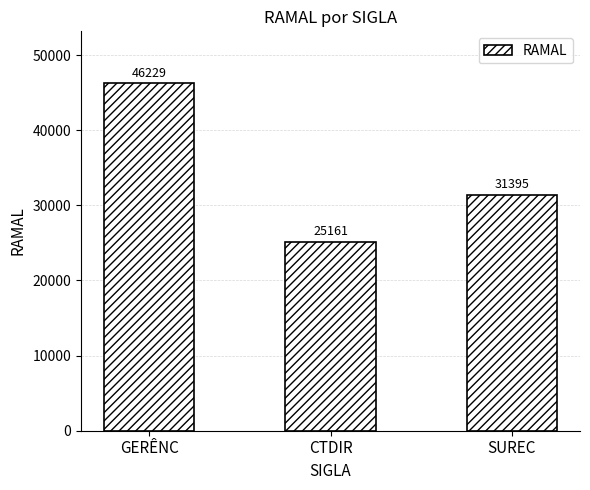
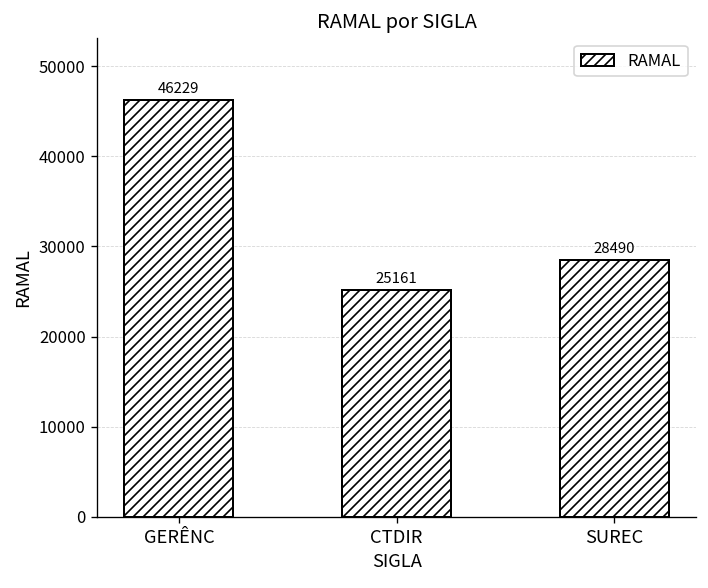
  {
    "GERÊNC": 46229,
    "CTDIR": 25161,
-   "SUREC": 31395
+   "SUREC": 28490
  }
